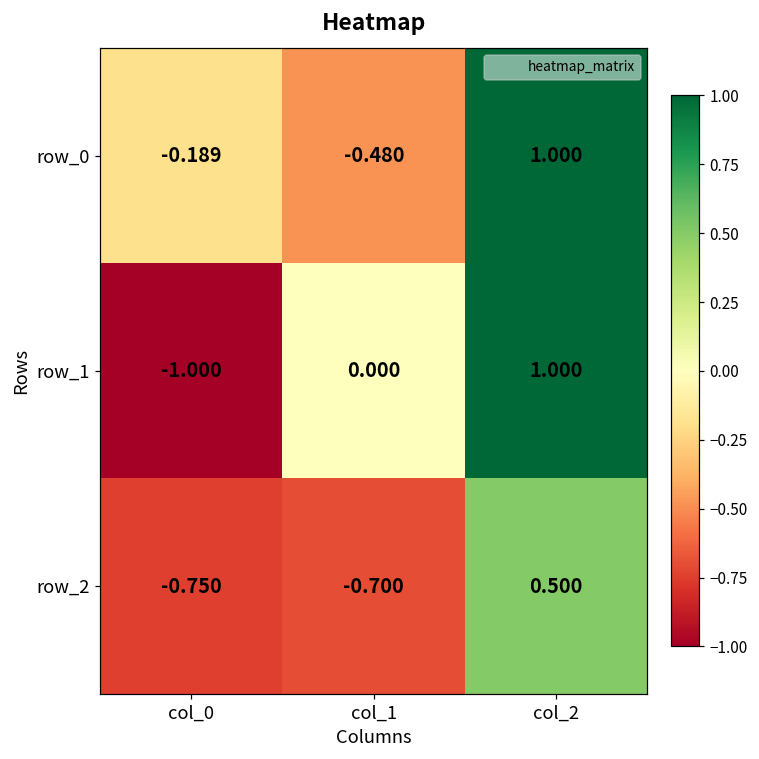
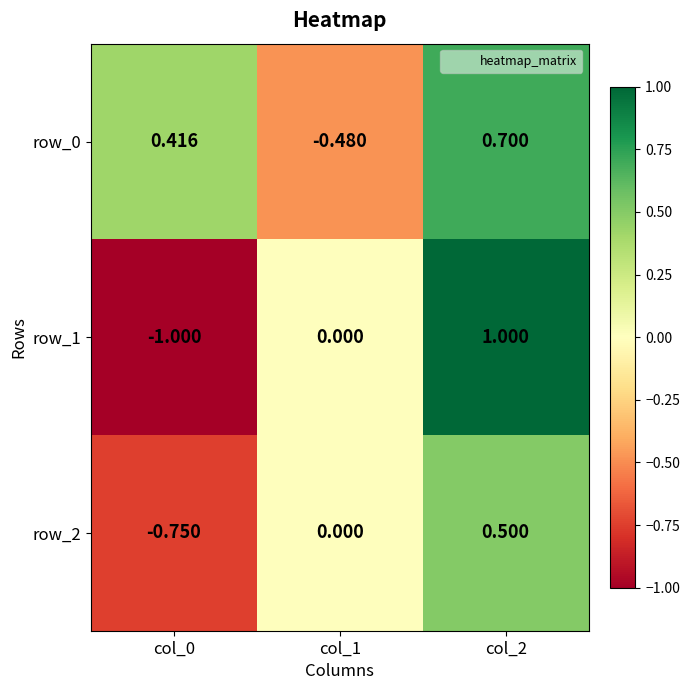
  {
    "row_0": {
-     "col_0": -0.189,
+     "col_0": 0.416,
      "col_1": -0.480,
-     "col_2": 1.000
+     "col_2": 0.700
    },
    "row_1": {
      "col_0": -1.000,
      "col_1": 0.000,
      "col_2": 1.000
    },
    "row_2": {
      "col_0": -0.750,
-     "col_1": -0.700,
+     "col_1": 0.000,
      "col_2": 0.500
    }
  }
